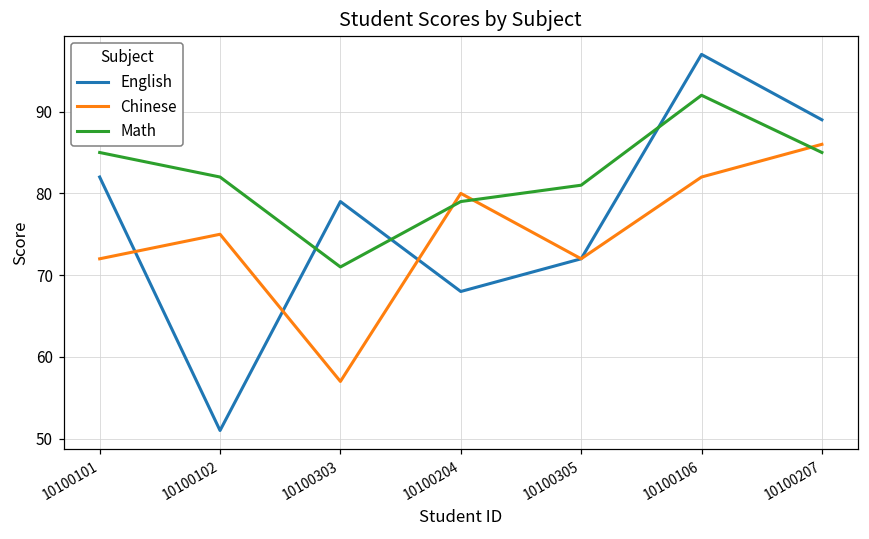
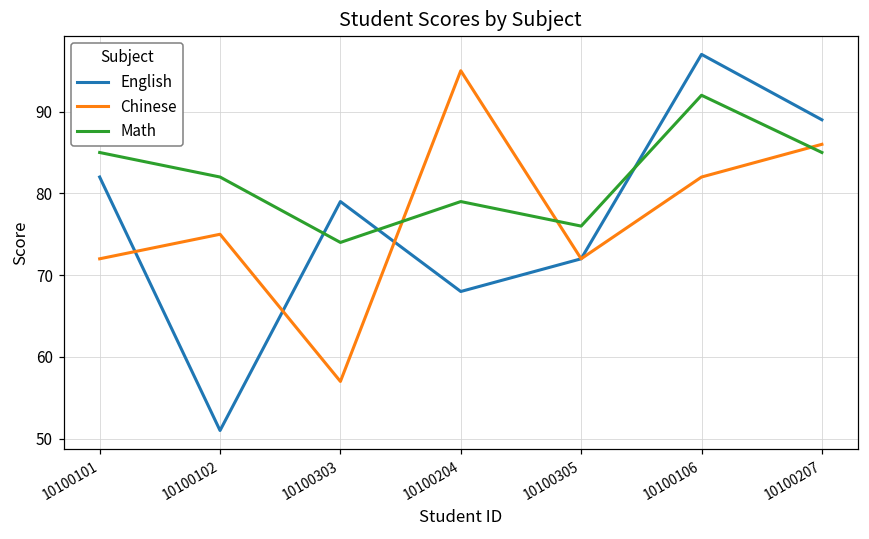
  {
    "English": {
      "10100101": 82,
      "10100102": 51,
      "10100303": 79,
      "10100204": 68,
      "10100106": 97,
      "10100207": 89
    },
    "Chinese": {
      "10100101": 72,
      "10100102": 75,
      "10100303": 57,
-     "10100204": 80,
+     "10100204": 95,
      "10100106": 82,
      "10100207": 86
    },
    "Math": {
      "10100101": 85,
      "10100102": 82,
-     "10100303": 71,
+     "10100303": 74,
      "10100204": 79,
-     "10100305": 81,
+     "10100305": 76,
      "10100106": 92,
      "10100207": 85
    }
  }
